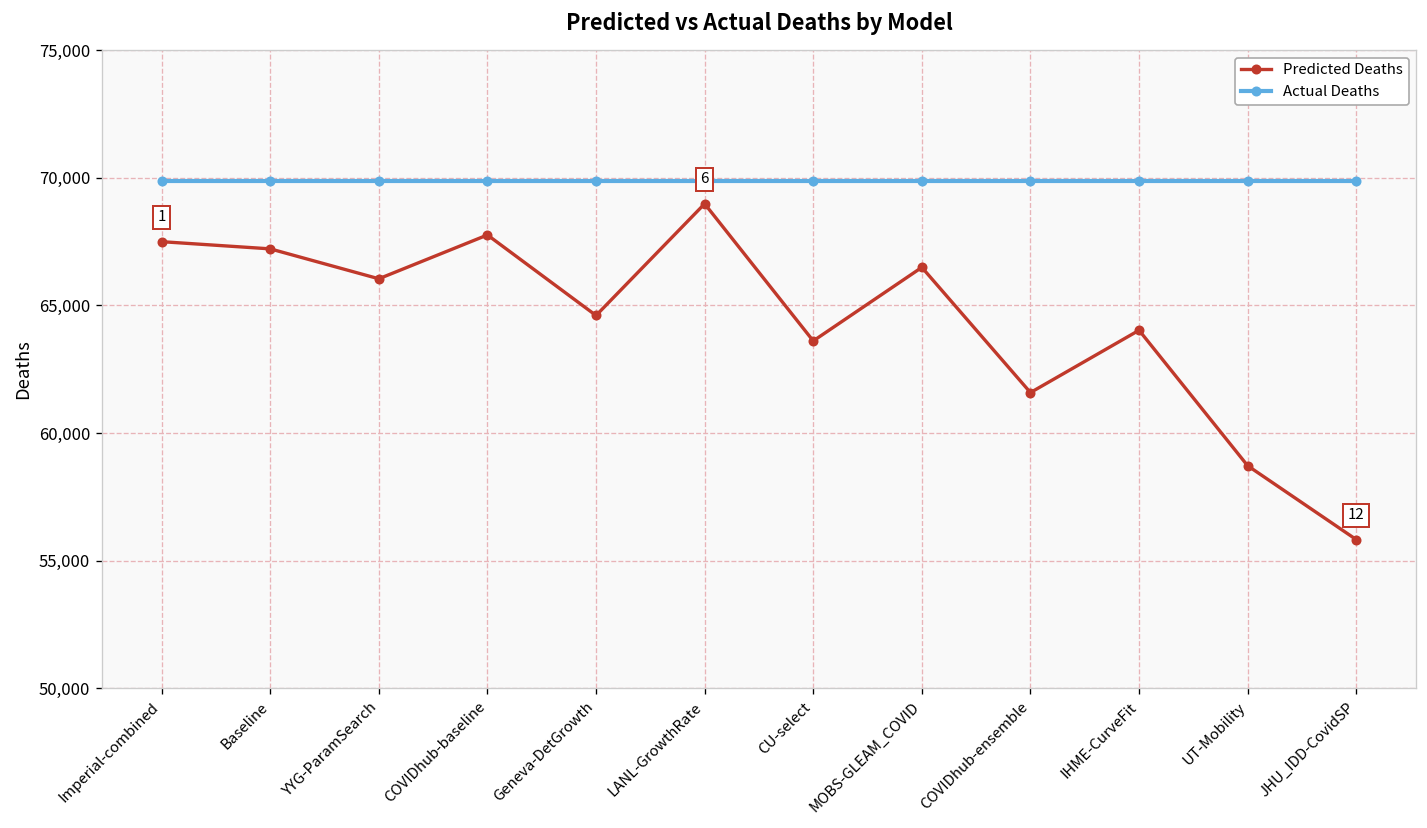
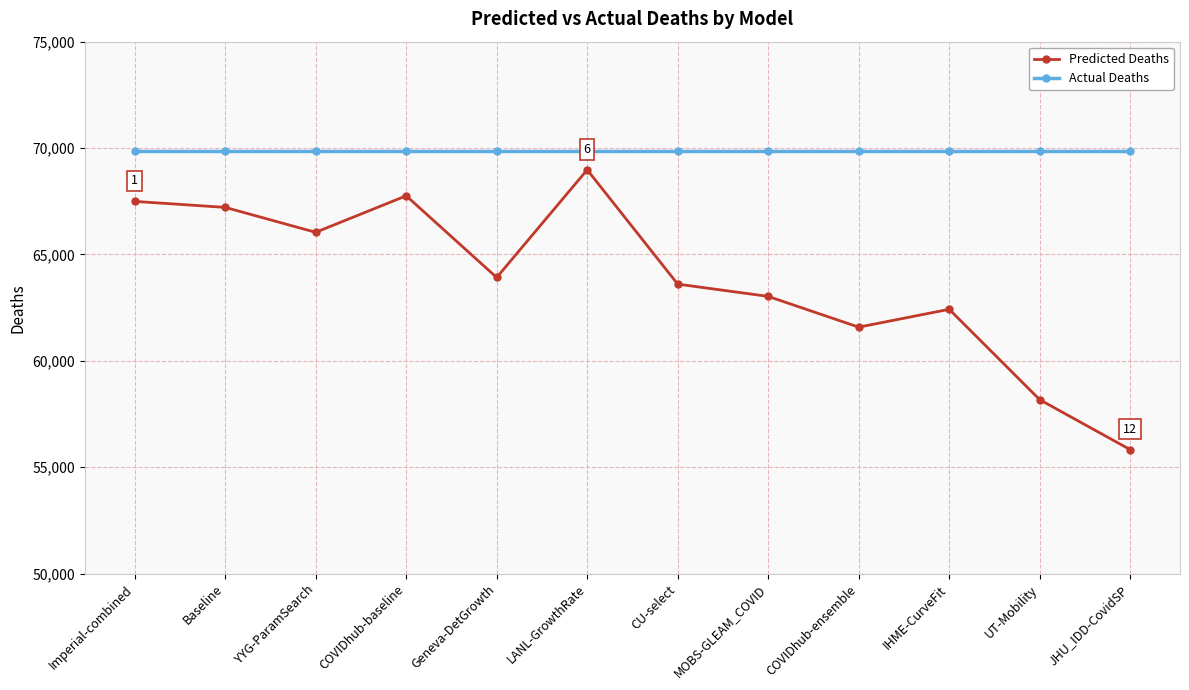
  {
    "Predicted Deaths": {
      "Baseline": "67,200",
      "YYG-ParamSearch": "66,000",
      "COVIDhub-baseline": "67,800",
-     "Geneva-DetGrowth": "64,600",
+     "Geneva-DetGrowth": "63,900",
      "LANL-GrowthRate": "69,000",
      "CU-select": "63,600",
-     "MOBS-GLEAM_COVID": "66,500",
+     "MOBS-GLEAM_COVID": "63,000",
      "COVIDhub-ensemble": "61,600",
-     "IHME-CurveFit": "64,000",
-     "UT-Mobility": "58,700"
+     "IHME-CurveFit": "62,400",
+     "UT-Mobility": "58,200"
    },
    "Actual Deaths": {
      "Imperial-combined": "69,900",
      "Baseline": "69,900",
      "YYG-ParamSearch": "69,900",
      "COVIDhub-baseline": "69,900",
      "Geneva-DetGrowth": "69,900",
      "CU-select": "69,900",
      "MOBS-GLEAM_COVID": "69,900",
      "COVIDhub-ensemble": "69,900",
      "IHME-CurveFit": "69,900",
      "UT-Mobility": "69,900",
      "JHU_IDD-CovidSP": "69,900"
    }
  }
